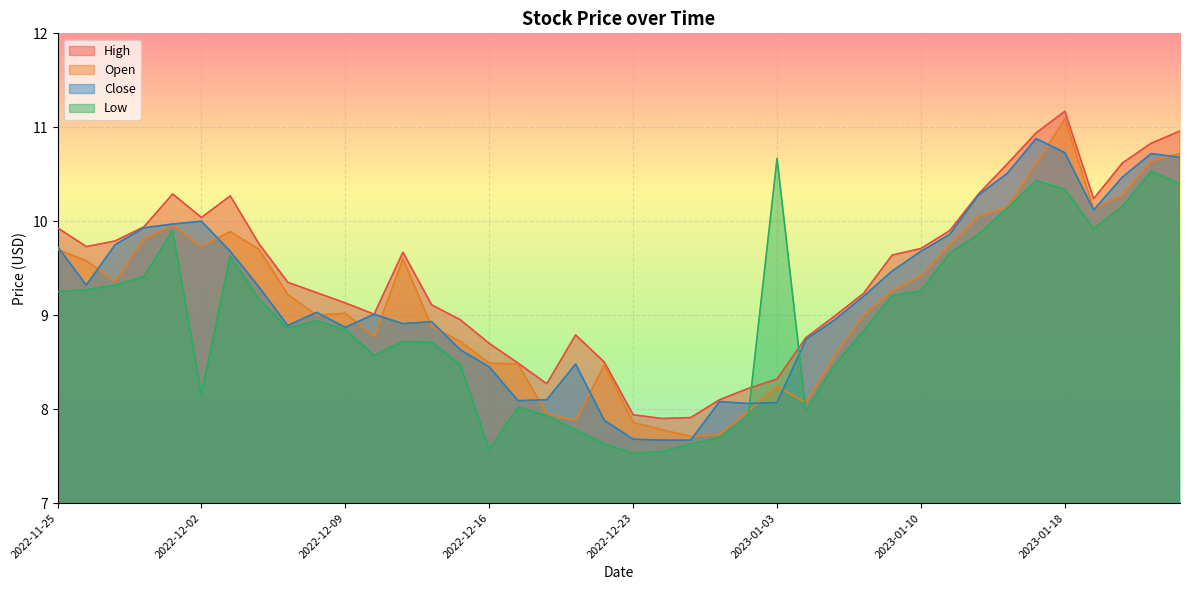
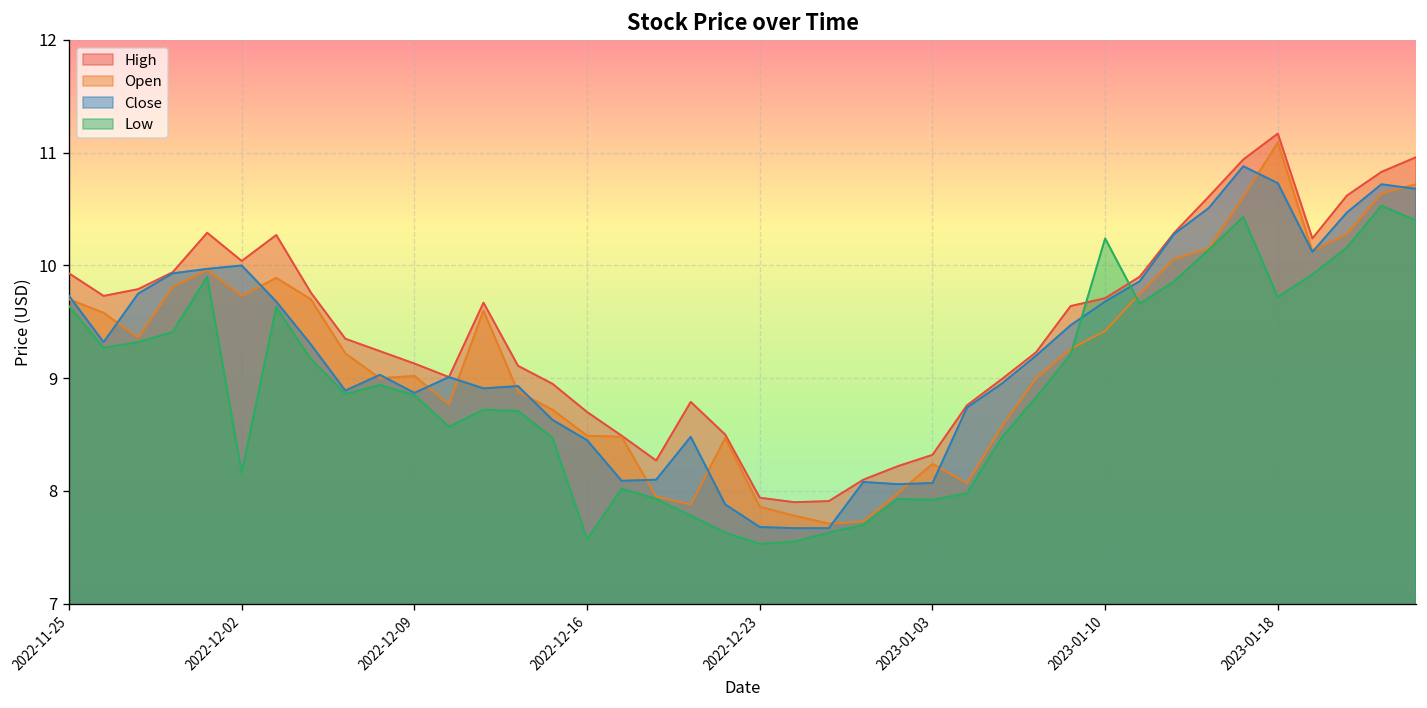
  {
    "Close": {
      "2022-11-25": 9.7,
      "2022-12-02": 10.0,
      "2022-12-16": 8.5,
      "2022-12-23": 7.7,
      "2023-01-03": 8.1,
      "2023-01-10": 9.7,
      "2023-01-18": 10.7
    },
    "Low": {
-     "2022-11-25": 9.3,
+     "2022-11-25": 9.6,
      "2022-12-02": 8.2,
      "2022-12-16": 7.6,
      "2022-12-23": 7.5,
-     "2023-01-03": 10.7,
-     "2023-01-10": 9.3,
-     "2023-01-18": 10.3
+     "2023-01-03": 7.9,
+     "2023-01-10": 10.2,
+     "2023-01-18": 9.7
    }
  }
